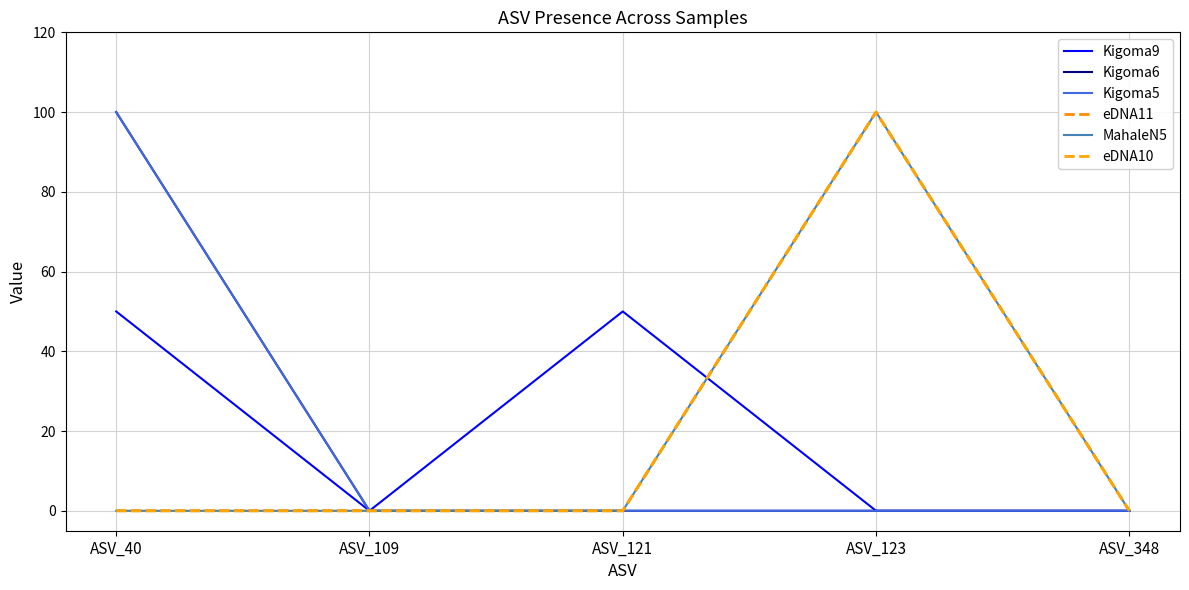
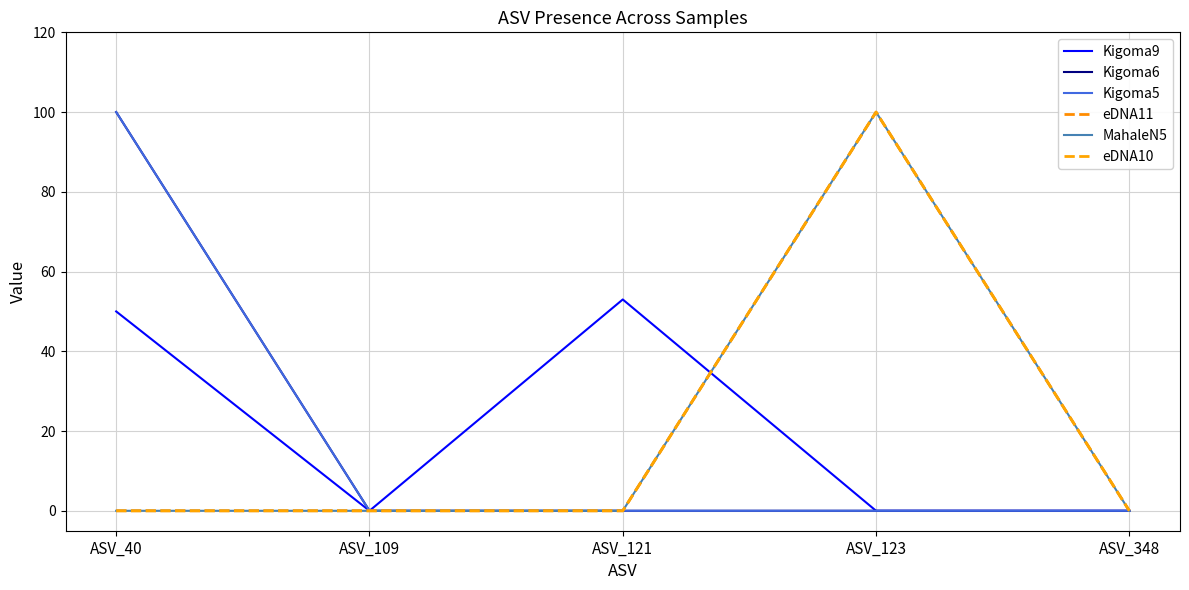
  {
    "Kigoma9": {
      "ASV_40": 50,
-     "ASV_121": 50
+     "ASV_121": 53
    },
    "Kigoma5": {
      "ASV_40": 100
    },
    "eDNA10": {
      "ASV_40": 0,
      "ASV_123": 100
    }
  }
